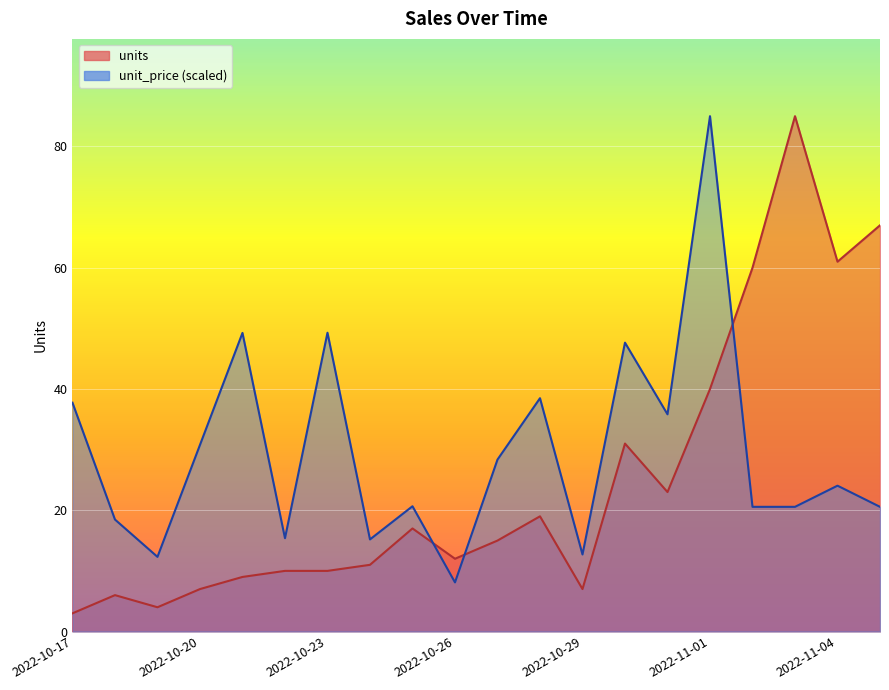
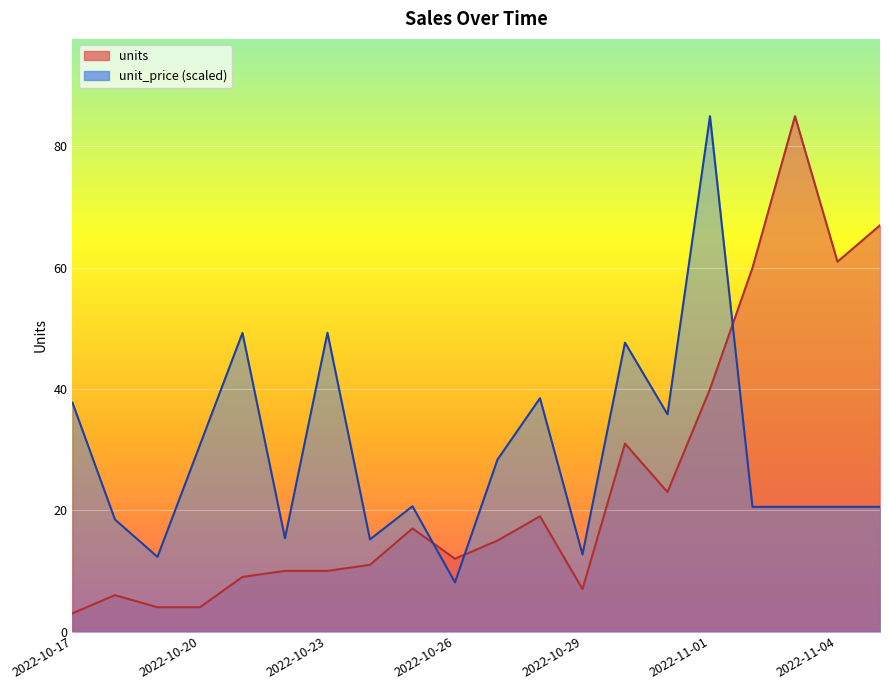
  {
    "units": {
      "2022-10-17": 3,
-     "2022-10-20": 7,
+     "2022-10-20": 4,
      "2022-10-23": 10,
      "2022-10-26": 12,
      "2022-10-29": 7,
      "2022-11-01": 40,
      "2022-11-04": 61
    },
    "unit_price (scaled)": {
      "2022-10-17": 38,
      "2022-10-20": 31,
      "2022-10-23": 49,
      "2022-10-26": 8,
      "2022-10-29": 13,
      "2022-11-01": 85,
-     "2022-11-04": 24
+     "2022-11-04": 21
    }
  }
